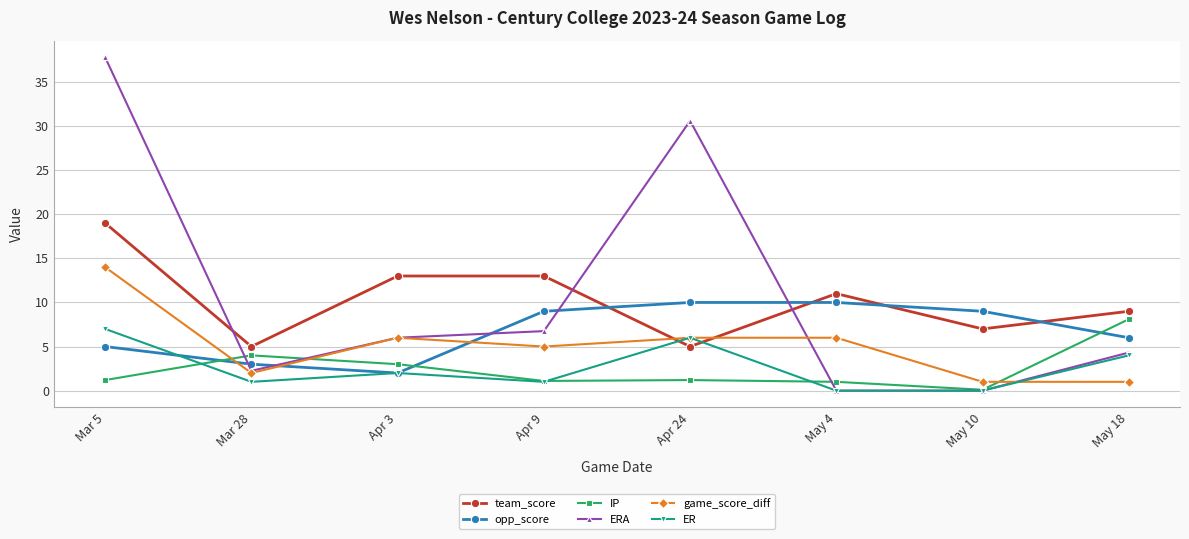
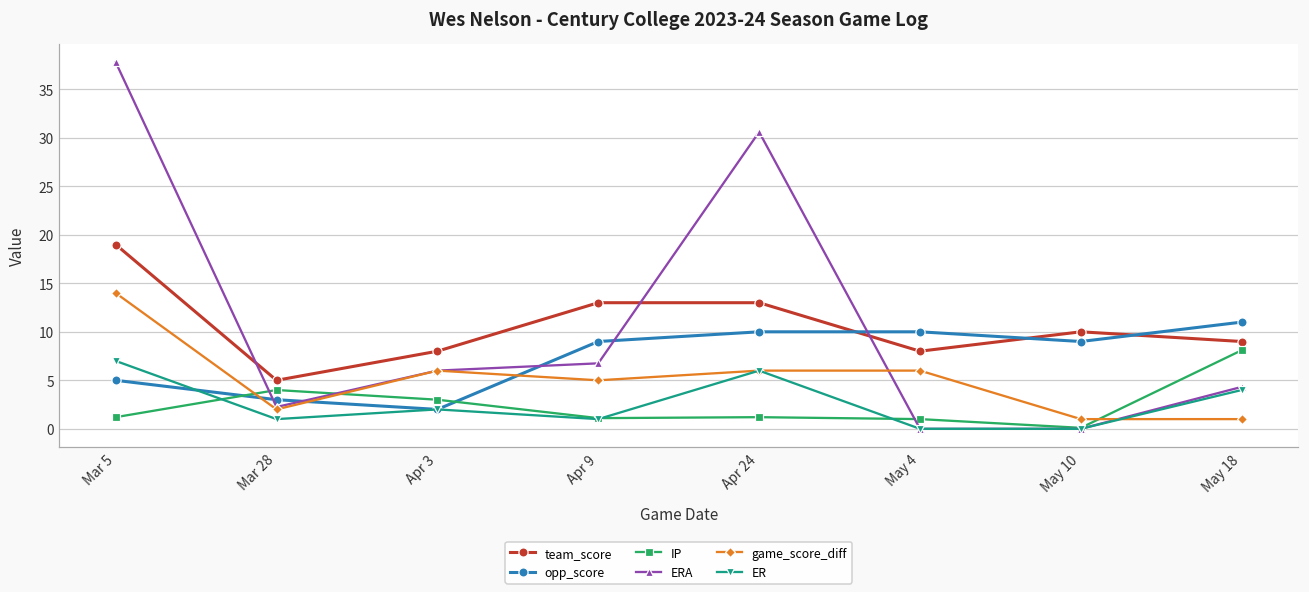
  {
    "team_score": {
      "Mar 5": 19,
      "Mar 28": 5,
-     "Apr 3": 13,
+     "Apr 3": 8,
      "Apr 9": 13,
-     "Apr 24": 5,
-     "May 4": 11,
-     "May 10": 7,
+     "Apr 24": 13,
+     "May 4": 8,
+     "May 10": 10,
      "May 18": 9
    },
    "opp_score": {
      "Mar 5": 5,
      "Mar 28": 3,
      "Apr 9": 9,
      "Apr 24": 10,
      "May 4": 10,
      "May 10": 9,
-     "May 18": 6
+     "May 18": 11
    },
    "ERA": {
      "Mar 5": 38,
      "Apr 9": 7,
      "Apr 24": 31,
      "May 18": 4
    },
    "game_score_diff": {
      "Mar 5": 14,
      "Apr 9": 5,
      "May 4": 6,
      "May 10": 1,
      "May 18": 1
    }
  }
